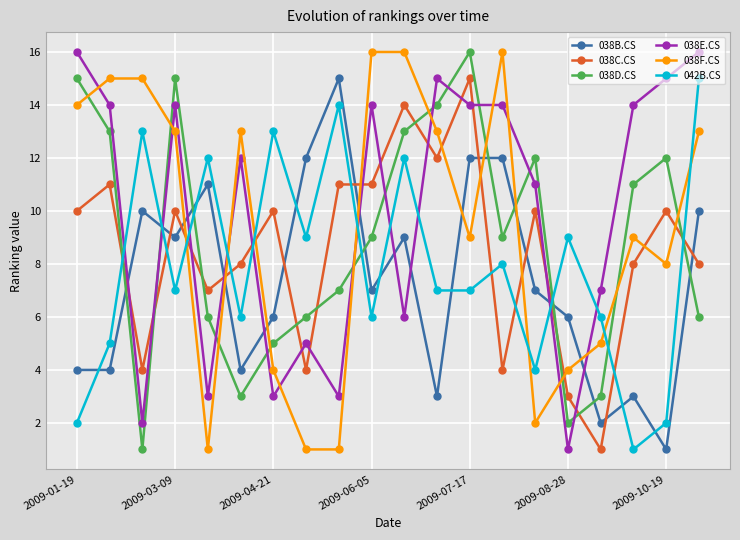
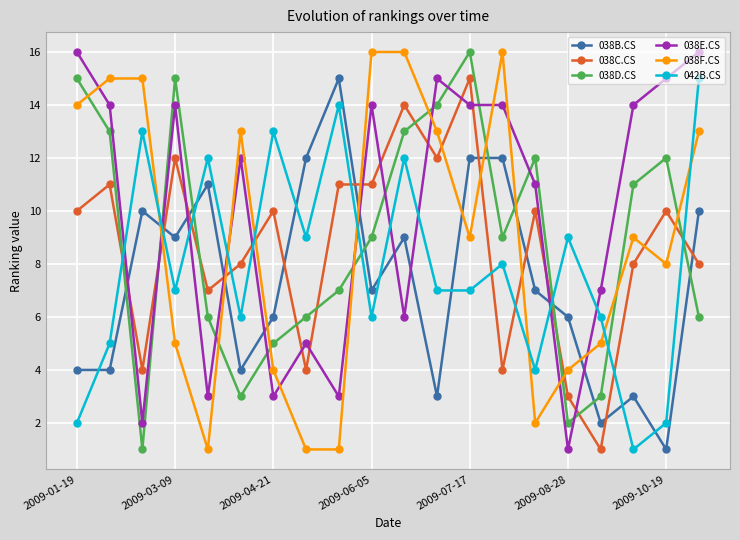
  {
    "038B.CS": {
      "2009-01-19": 4,
      "2009-03-09": 9,
      "2009-04-21": 6,
      "2009-06-05": 7,
      "2009-07-17": 12,
      "2009-08-28": 6,
      "2009-10-19": 1
    },
    "038C.CS": {
      "2009-01-19": 10,
-     "2009-03-09": 10,
+     "2009-03-09": 12,
      "2009-04-21": 10,
      "2009-06-05": 11,
      "2009-07-17": 15,
      "2009-08-28": 3,
      "2009-10-19": 10
    },
    "038D.CS": {
      "2009-01-19": 15,
      "2009-03-09": 15,
      "2009-04-21": 5,
      "2009-06-05": 9,
      "2009-07-17": 16,
      "2009-08-28": 2,
      "2009-10-19": 12
    },
    "038E.CS": {
      "2009-01-19": 16,
      "2009-03-09": 14,
      "2009-04-21": 3,
      "2009-06-05": 14,
      "2009-07-17": 14,
      "2009-08-28": 1
    },
    "038F.CS": {
      "2009-01-19": 14,
-     "2009-03-09": 13,
+     "2009-03-09": 5,
      "2009-04-21": 4,
      "2009-06-05": 16,
      "2009-07-17": 9,
      "2009-08-28": 4,
      "2009-10-19": 8
    },
    "042B.CS": {
      "2009-01-19": 2,
      "2009-03-09": 7,
      "2009-04-21": 13,
      "2009-06-05": 6,
      "2009-07-17": 7,
      "2009-08-28": 9,
      "2009-10-19": 2
    }
  }
